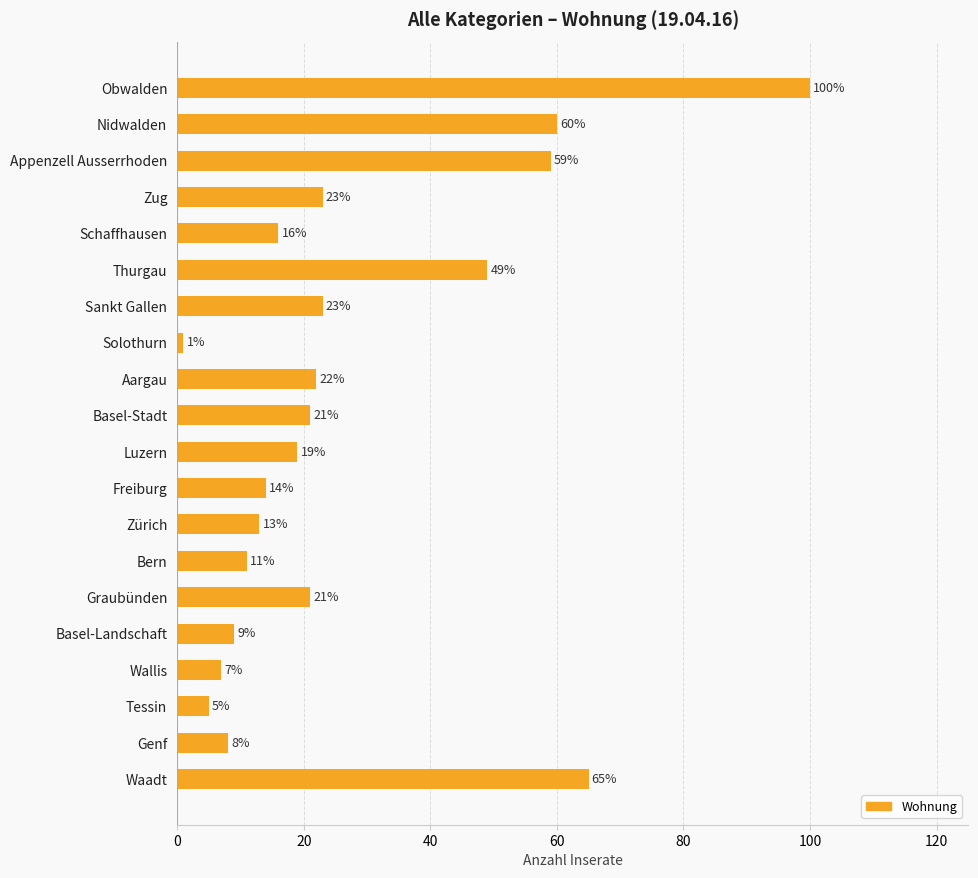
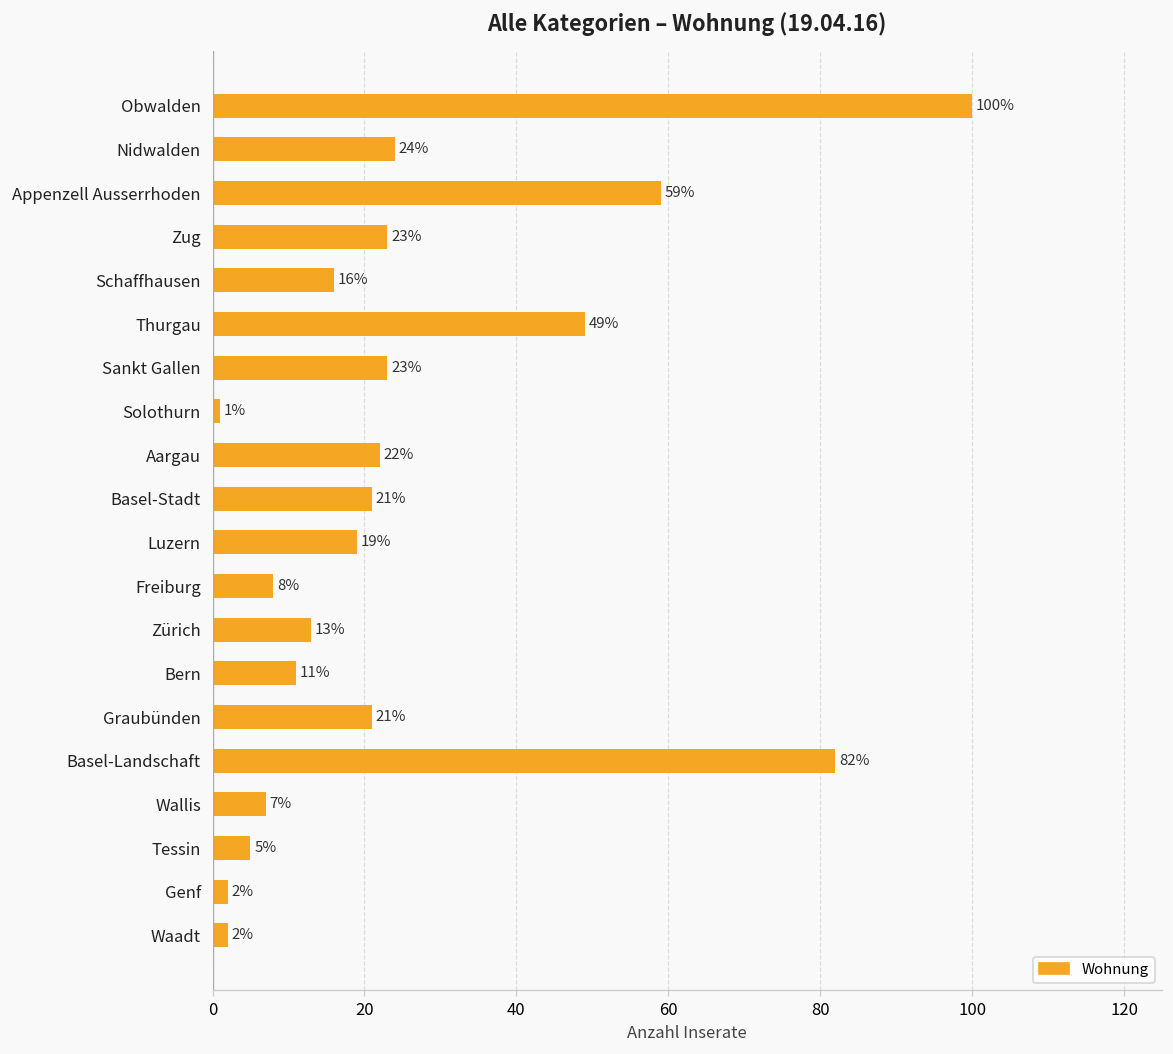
  {
    "Obwalden": "100%",
-   "Nidwalden": "60%",
+   "Nidwalden": "24%",
    "Appenzell Ausserrhoden": "59%",
    "Zug": "23%",
    "Schaffhausen": "16%",
    "Thurgau": "49%",
    "Sankt Gallen": "23%",
    "Solothurn": "1%",
    "Aargau": "22%",
    "Basel-Stadt": "21%",
    "Luzern": "19%",
-   "Freiburg": "14%",
+   "Freiburg": "8%",
    "Zürich": "13%",
    "Bern": "11%",
    "Graubünden": "21%",
-   "Basel-Landschaft": "9%",
+   "Basel-Landschaft": "82%",
    "Wallis": "7%",
    "Tessin": "5%",
-   "Genf": "8%",
-   "Waadt": "65%"
+   "Genf": "2%",
+   "Waadt": "2%"
  }
